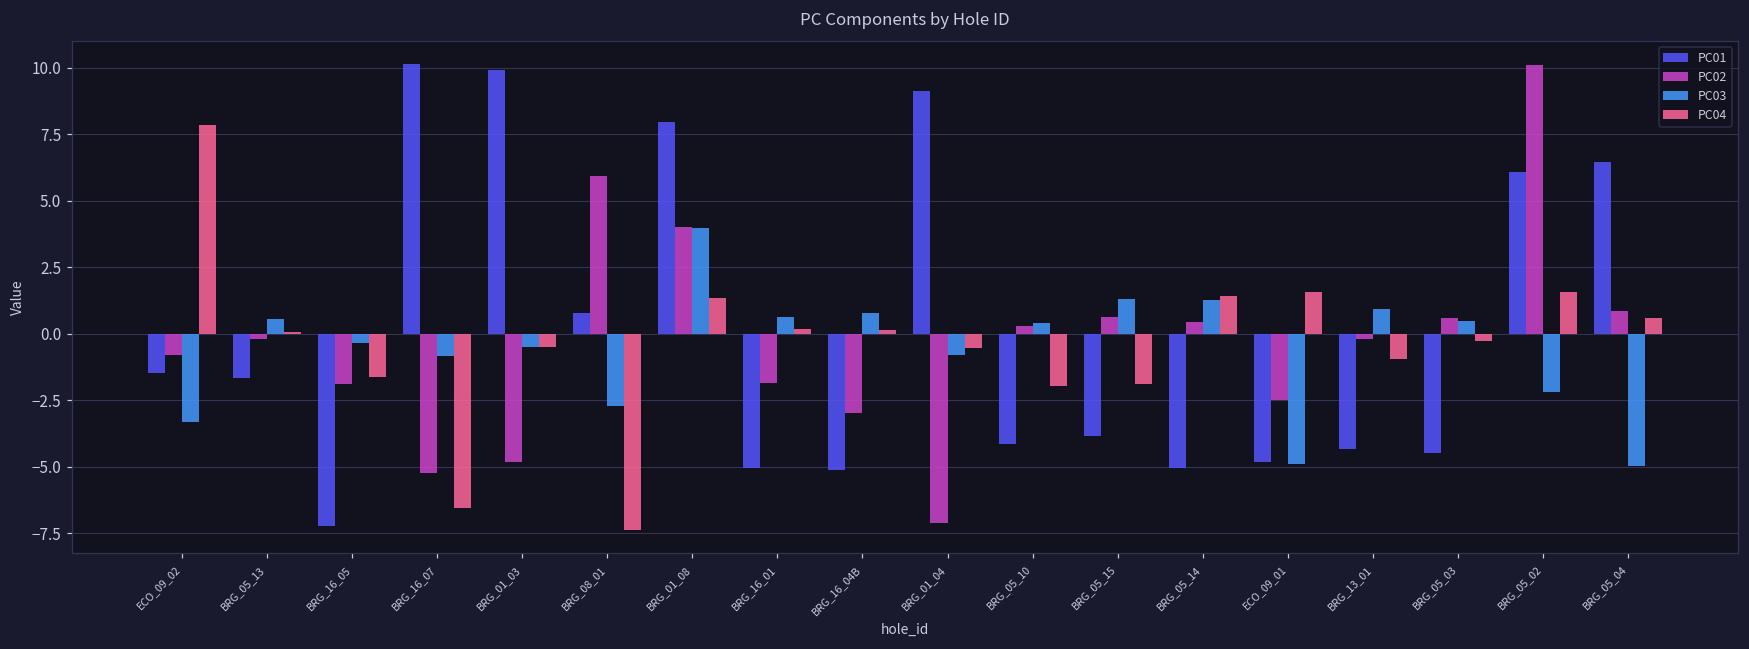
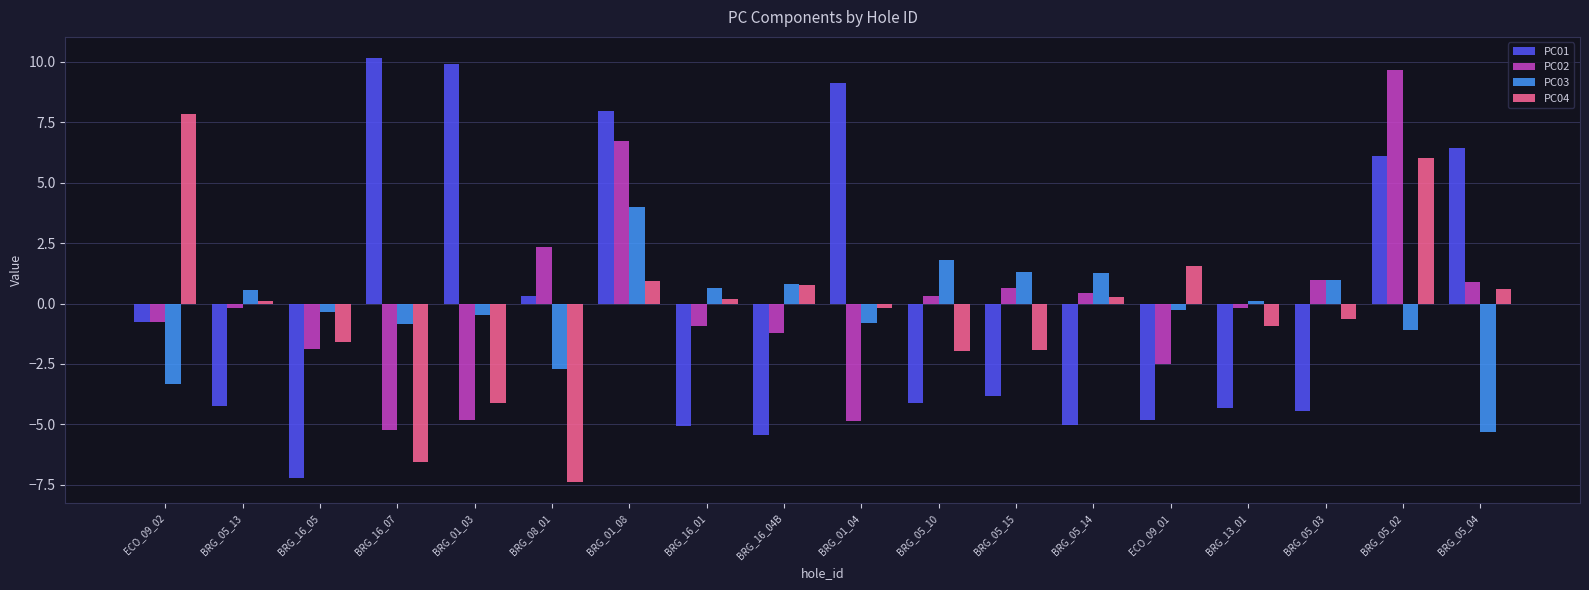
  {
    "PC01": {
-     "ECO_09_02": -1.5,
-     "BRG_05_13": -1.7,
+     "ECO_09_02": -0.8,
+     "BRG_05_13": -4.2,
      "BRG_16_05": -7.2,
      "BRG_16_07": 10.2,
      "BRG_01_03": 9.9,
-     "BRG_08_01": 0.8,
+     "BRG_08_01": 0.3,
      "BRG_01_08": 8.0,
      "BRG_16_01": -5.1,
-     "BRG_16_04B": -5.1,
+     "BRG_16_04B": -5.4,
      "BRG_01_04": 9.1,
      "BRG_05_10": -4.1,
      "BRG_05_15": -3.8,
      "BRG_05_14": -5.0,
      "ECO_09_01": -4.8,
      "BRG_13_01": -4.3,
      "BRG_05_03": -4.5,
      "BRG_05_02": 6.1,
      "BRG_05_04": 6.5
    },
    "PC02": {
      "ECO_09_02": -0.8,
      "BRG_05_13": -0.2,
      "BRG_16_05": -1.9,
      "BRG_16_07": -5.2,
      "BRG_01_03": -4.8,
-     "BRG_08_01": 6.0,
-     "BRG_01_08": 4.0,
-     "BRG_16_01": -1.8,
-     "BRG_16_04B": -3.0,
-     "BRG_01_04": -7.1,
+     "BRG_08_01": 2.3,
+     "BRG_01_08": 6.7,
+     "BRG_16_01": -0.9,
+     "BRG_16_04B": -1.2,
+     "BRG_01_04": -4.8,
      "BRG_05_10": 0.3,
      "BRG_05_15": 0.6,
      "BRG_05_14": 0.5,
      "ECO_09_01": -2.5,
      "BRG_13_01": -0.2,
-     "BRG_05_03": 0.6,
-     "BRG_05_02": 10.1,
+     "BRG_05_03": 1.0,
+     "BRG_05_02": 9.7,
      "BRG_05_04": 0.9
    },
    "PC03": {
      "ECO_09_02": -3.3,
      "BRG_05_13": 0.6,
      "BRG_16_05": -0.4,
      "BRG_16_07": -0.8,
      "BRG_01_03": -0.5,
      "BRG_08_01": -2.7,
      "BRG_01_08": 4.0,
      "BRG_16_01": 0.6,
      "BRG_16_04B": 0.8,
      "BRG_01_04": -0.8,
-     "BRG_05_10": 0.4,
+     "BRG_05_10": 1.8,
      "BRG_05_15": 1.3,
      "BRG_05_14": 1.3,
-     "ECO_09_01": -4.9,
-     "BRG_13_01": 1.0,
-     "BRG_05_03": 0.5,
-     "BRG_05_02": -2.2,
-     "BRG_05_04": -5.0
+     "ECO_09_01": -0.3,
+     "BRG_13_01": 0.1,
+     "BRG_05_03": 1.0,
+     "BRG_05_02": -1.1,
+     "BRG_05_04": -5.3
    },
    "PC04": {
      "ECO_09_02": 7.9,
      "BRG_16_05": -1.6,
      "BRG_16_07": -6.6,
-     "BRG_01_03": -0.5,
+     "BRG_01_03": -4.1,
      "BRG_08_01": -7.4,
-     "BRG_01_08": 1.4,
+     "BRG_01_08": 0.9,
      "BRG_16_01": 0.2,
-     "BRG_16_04B": 0.1,
-     "BRG_01_04": -0.5,
+     "BRG_16_04B": 0.8,
+     "BRG_01_04": -0.2,
      "BRG_05_10": -2.0,
      "BRG_05_15": -1.9,
-     "BRG_05_14": 1.4,
+     "BRG_05_14": 0.3,
      "ECO_09_01": 1.6,
      "BRG_13_01": -0.9,
-     "BRG_05_03": -0.3,
-     "BRG_05_02": 1.6,
+     "BRG_05_03": -0.6,
+     "BRG_05_02": 6.0,
      "BRG_05_04": 0.6
    }
  }
